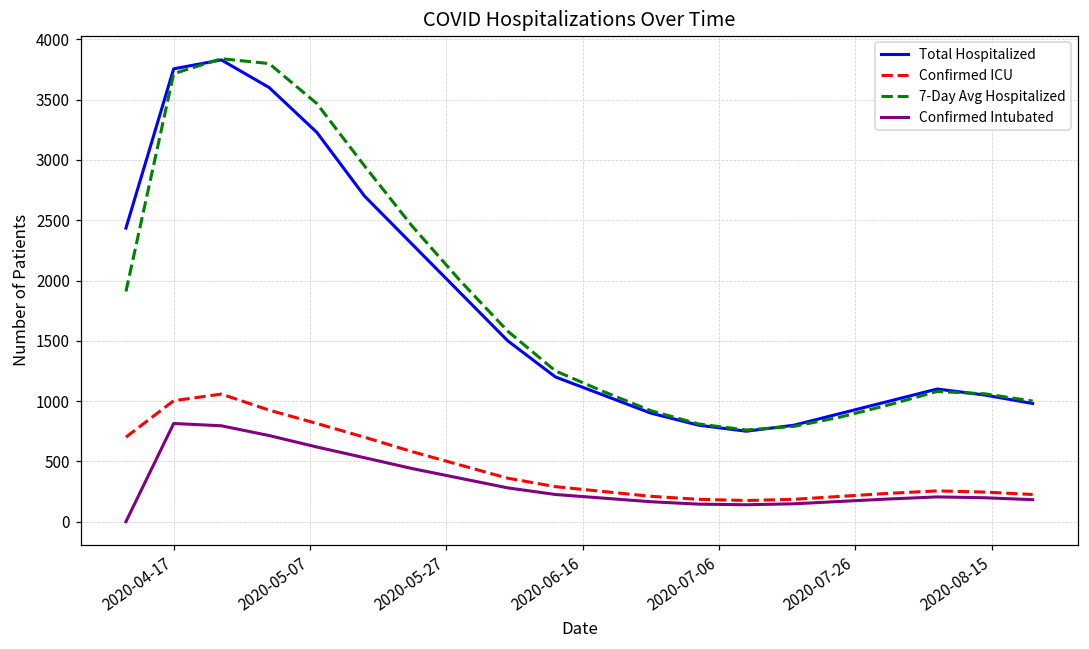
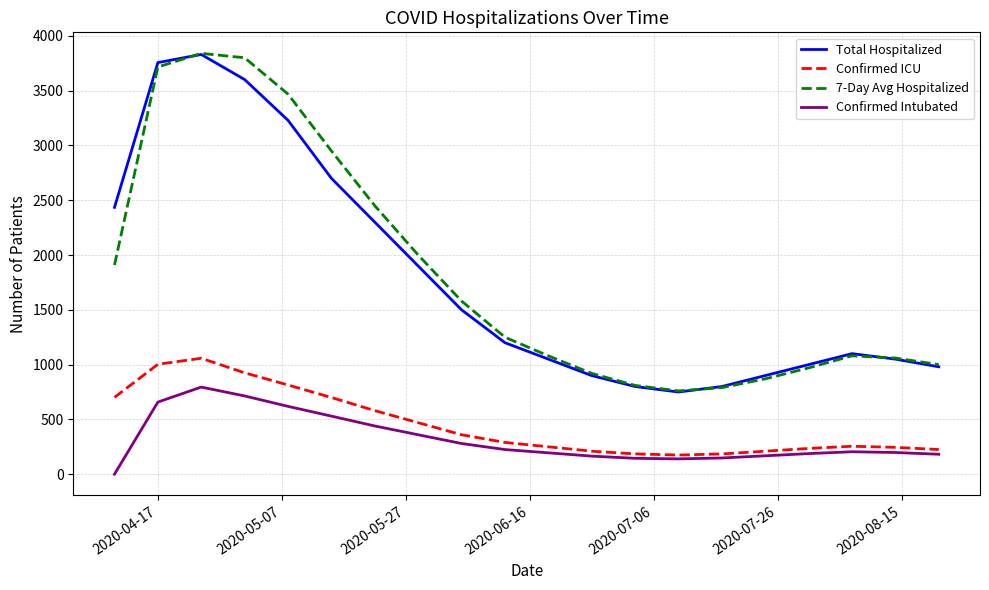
  {
    "Total Hospitalized": {
      "2020-04-17": 3760
    },
    "Confirmed ICU": {
      "2020-04-17": 1000
    },
    "7-Day Avg Hospitalized": {
      "2020-04-17": 3720
    },
    "Confirmed Intubated": {
-     "2020-04-17": 810
+     "2020-04-17": 660
    }
  }
